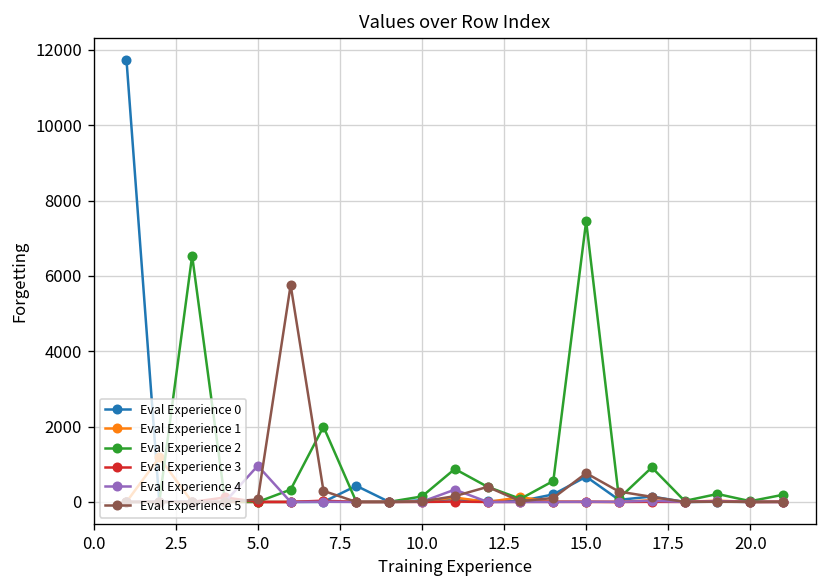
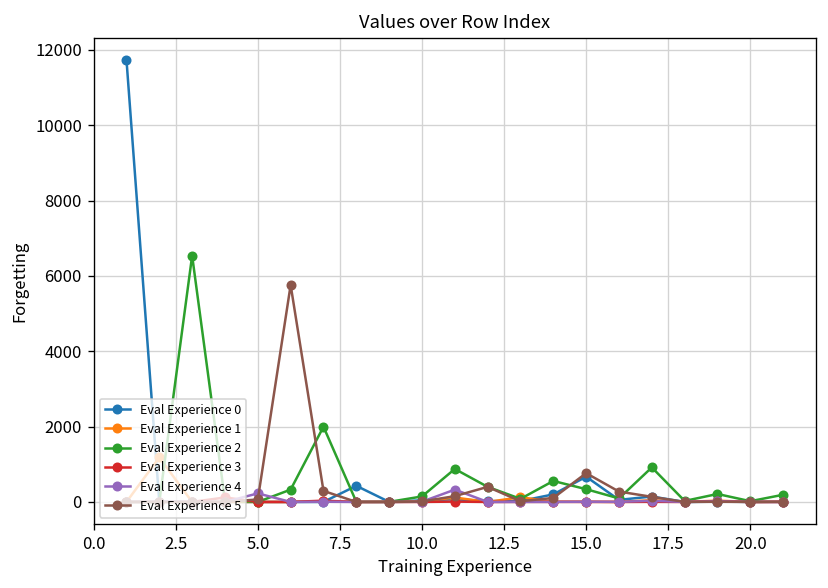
  {
    "Eval Experience 0": {
      "15.0": 700
    },
    "Eval Experience 2": {
      "10.0": 100,
-     "15.0": 7500
+     "15.0": 300
    },
    "Eval Experience 4": {
-     "5.0": 1000
+     "5.0": 200
    },
    "Eval Experience 5": {
      "15.0": 800
    }
  }
